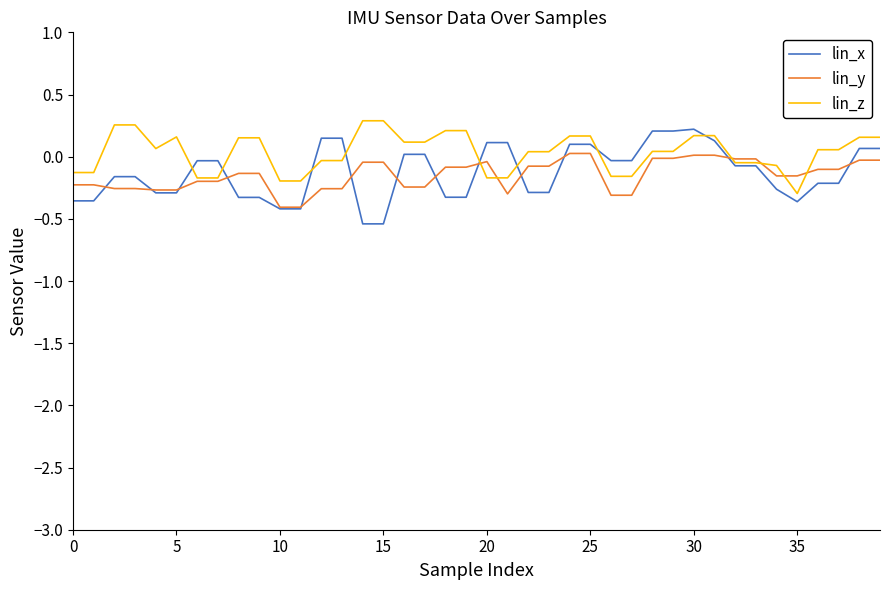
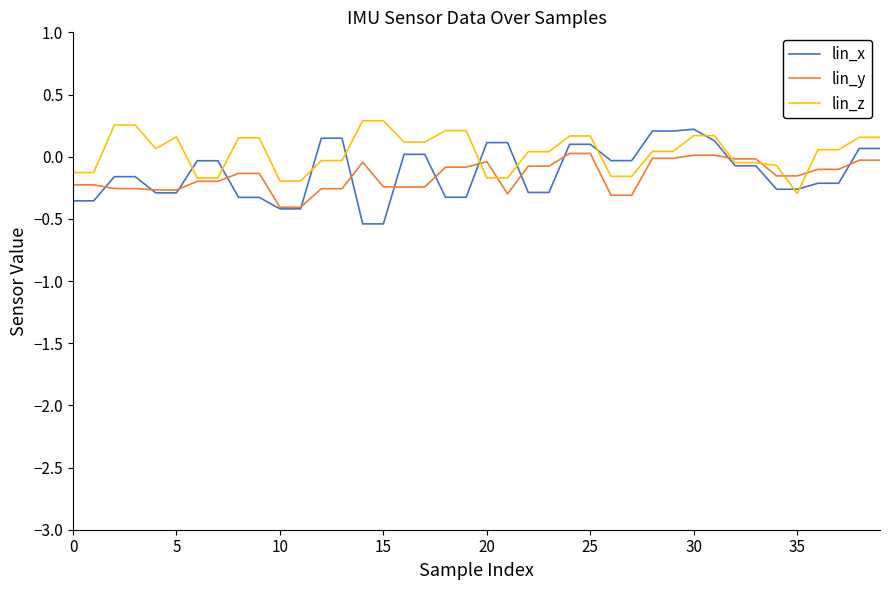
  {
    "lin_x": {
      "0": -0.36,
      "5": -0.29,
      "15": -0.54,
      "20": 0.11,
      "25": 0.10,
      "30": 0.22,
-     "35": -0.36
+     "35": -0.26
    },
    "lin_y": {
      "0": -0.23,
      "5": -0.27,
-     "15": -0.04,
+     "15": -0.24,
      "20": -0.04,
      "25": 0.03,
      "30": 0.01,
      "35": -0.15
    },
    "lin_z": {
      "0": -0.13,
      "5": 0.16,
      "10": -0.20,
      "15": 0.29,
      "20": -0.17,
      "25": 0.17,
      "30": 0.17,
      "35": -0.30
    }
  }
